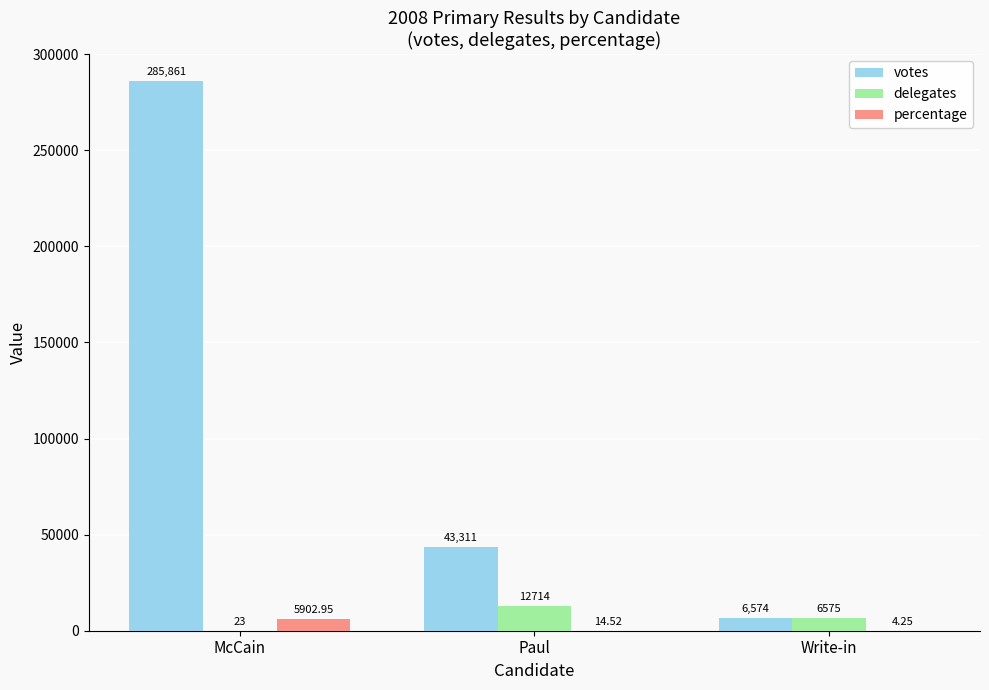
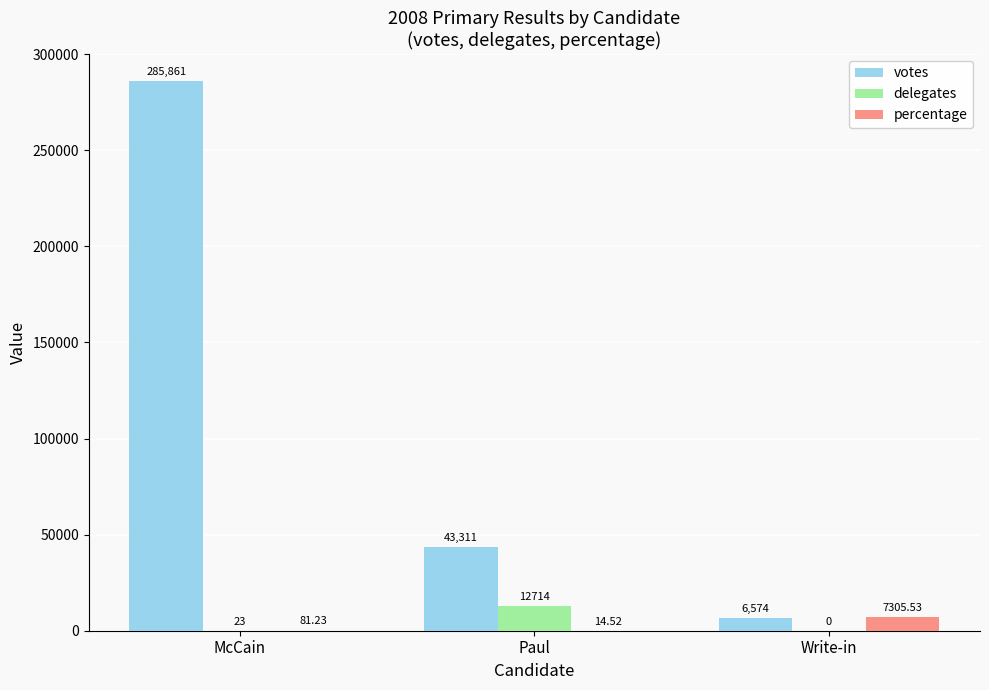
  {
    "votes": {
      "McCain": "285,861",
      "Paul": "43,311",
      "Write-in": "6,574"
    },
    "delegates": {
      "McCain": "23",
      "Paul": "12714",
-     "Write-in": "6575"
+     "Write-in": "0"
    },
    "percentage": {
-     "McCain": "5902.95",
+     "McCain": "81.23",
      "Paul": "14.52",
-     "Write-in": "4.25"
+     "Write-in": "7305.53"
    }
  }
